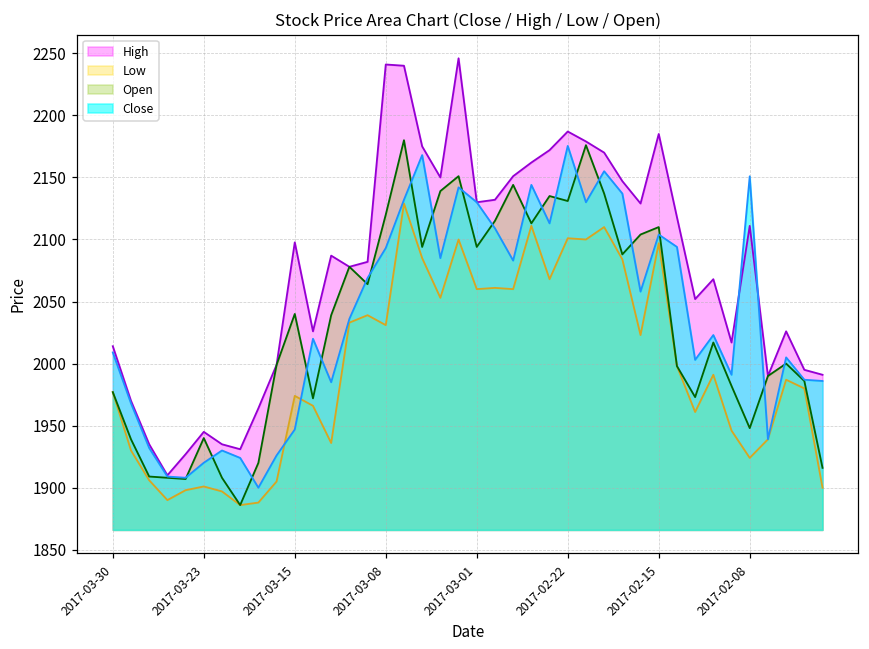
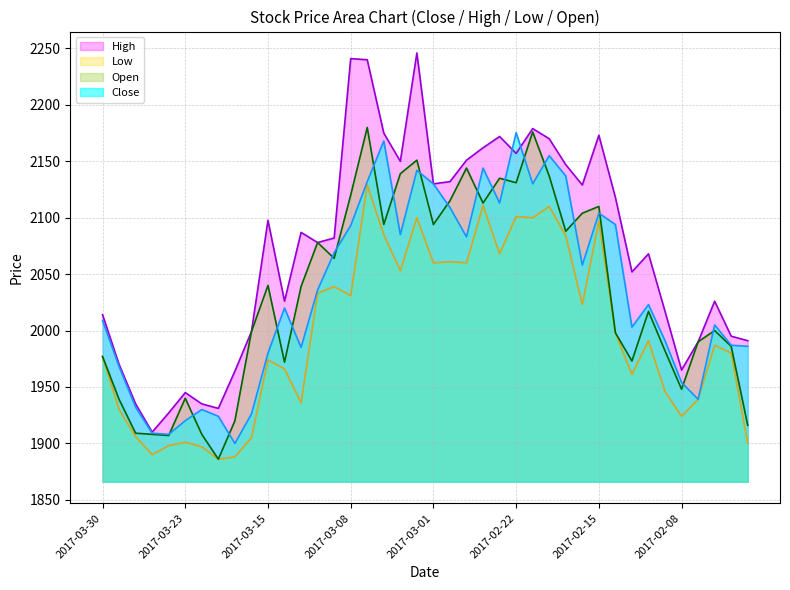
  {
    "High": {
      "2017-03-30": 2014,
      "2017-03-23": 1945,
      "2017-03-15": 2098,
      "2017-03-08": 2241,
-     "2017-02-22": 2187,
-     "2017-02-15": 2185,
-     "2017-02-08": 2111
+     "2017-02-22": 2157,
+     "2017-02-15": 2173,
+     "2017-02-08": 1965
    },
    "Close": {
      "2017-03-30": 2009,
      "2017-03-23": 1920,
-     "2017-03-15": 1947,
+     "2017-03-15": 1980,
      "2017-03-08": 2093,
      "2017-02-22": 2175,
      "2017-02-15": 2104,
-     "2017-02-08": 2151
+     "2017-02-08": 1954
    }
  }
